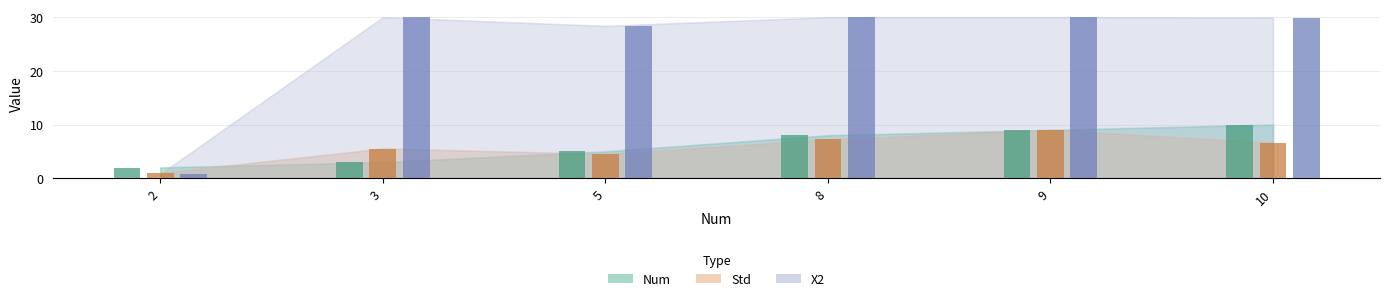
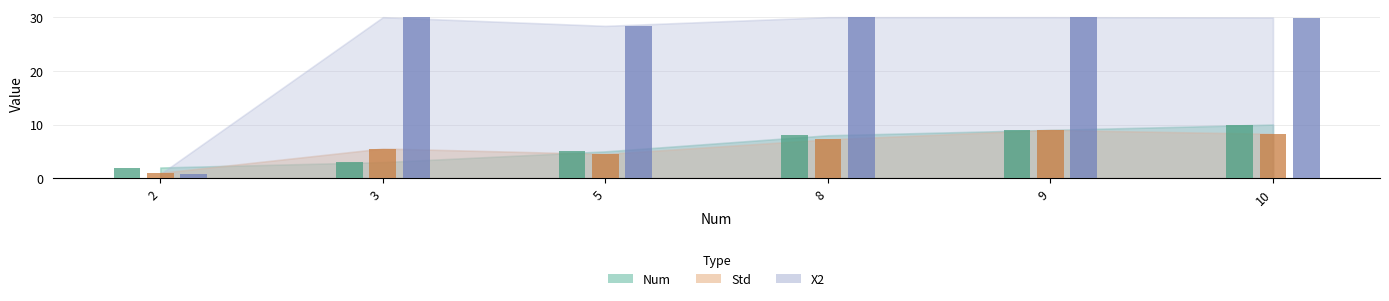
  {
    "Num": {
      "2": 2,
      "3": 3,
      "8": 8,
      "10": 10
    },
    "Std": {
      "2": 1,
      "3": 6,
      "5": 5,
      "8": 7,
      "9": 9,
-     "10": 7
+     "10": 8
    },
    "X2": {
      "3": 30,
      "5": 28,
      "8": 30,
      "9": 30,
      "10": 30
    }
  }
